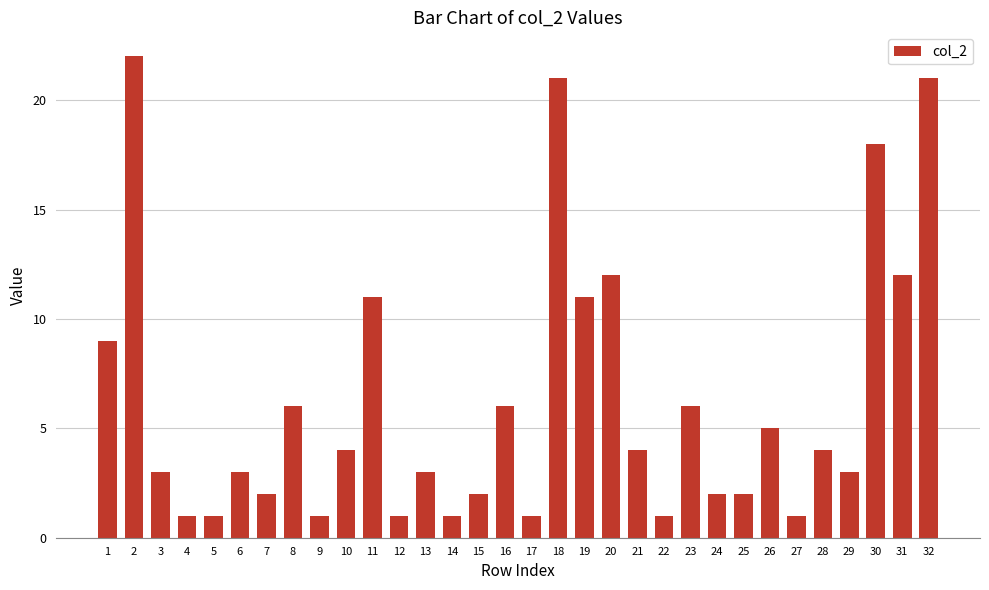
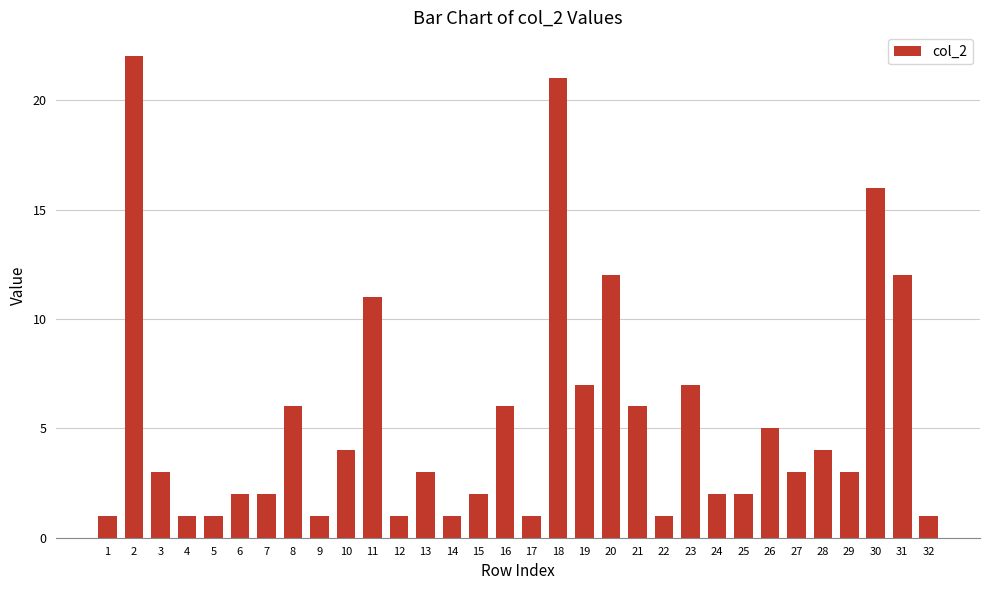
  {
-   "1": 9,
+   "1": 1,
    "2": 22,
    "3": 3,
    "4": 1,
    "5": 1,
-   "6": 3,
+   "6": 2,
    "7": 2,
    "8": 6,
    "9": 1,
    "10": 4,
    "11": 11,
    "12": 1,
    "13": 3,
    "14": 1,
    "15": 2,
    "16": 6,
    "17": 1,
    "18": 21,
-   "19": 11,
+   "19": 7,
    "20": 12,
-   "21": 4,
+   "21": 6,
    "22": 1,
-   "23": 6,
+   "23": 7,
    "24": 2,
    "25": 2,
    "26": 5,
-   "27": 1,
+   "27": 3,
    "28": 4,
    "29": 3,
-   "30": 18,
+   "30": 16,
    "31": 12,
-   "32": 21
+   "32": 1
  }
